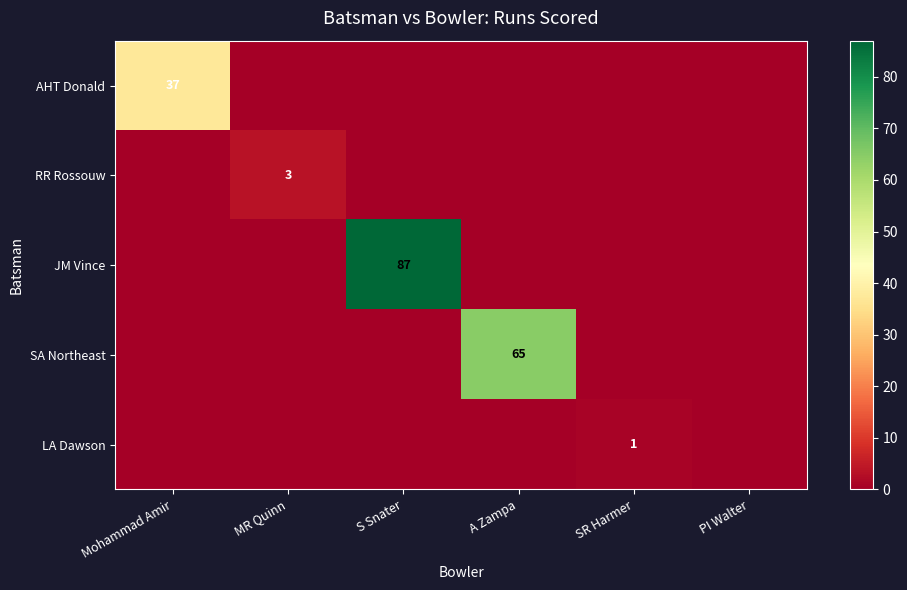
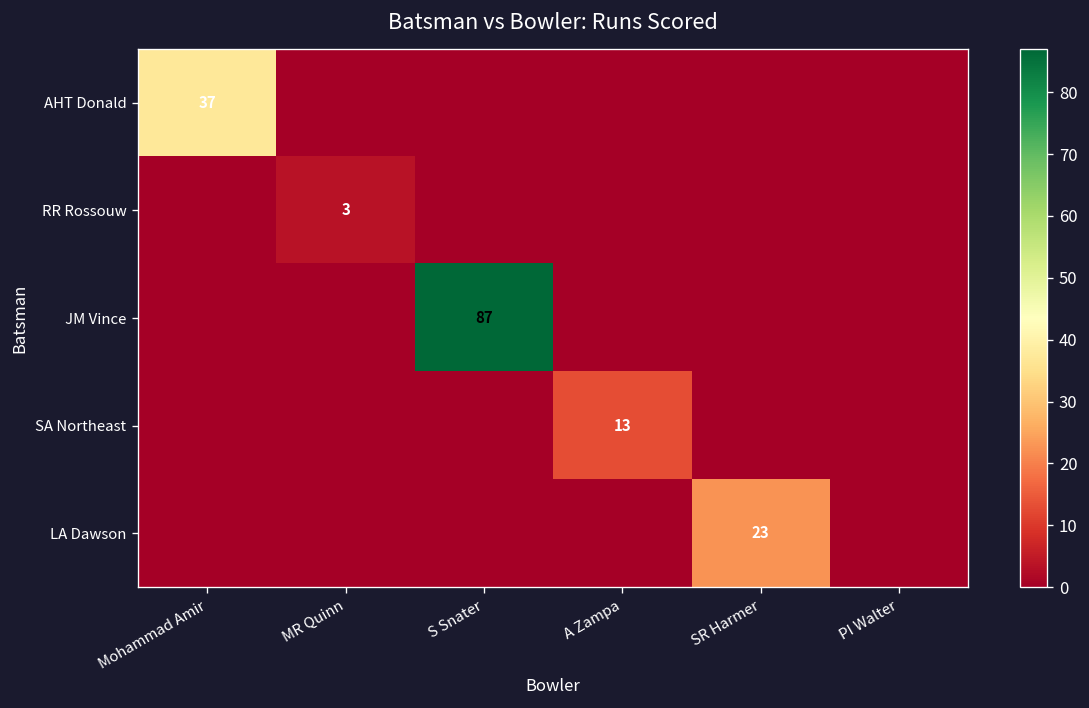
  {
    "AHT Donald": {
      "Mohammad Amir": 37
    },
    "RR Rossouw": {
      "MR Quinn": 3
    },
    "JM Vince": {
      "S Snater": 87
    },
    "SA Northeast": {
-     "A Zampa": 65
+     "A Zampa": 13
    },
    "LA Dawson": {
-     "SR Harmer": 1
+     "SR Harmer": 23
    }
  }
